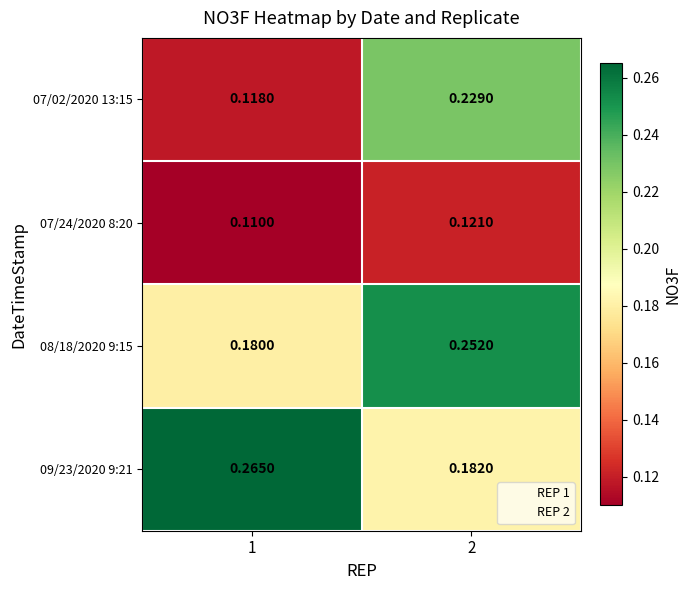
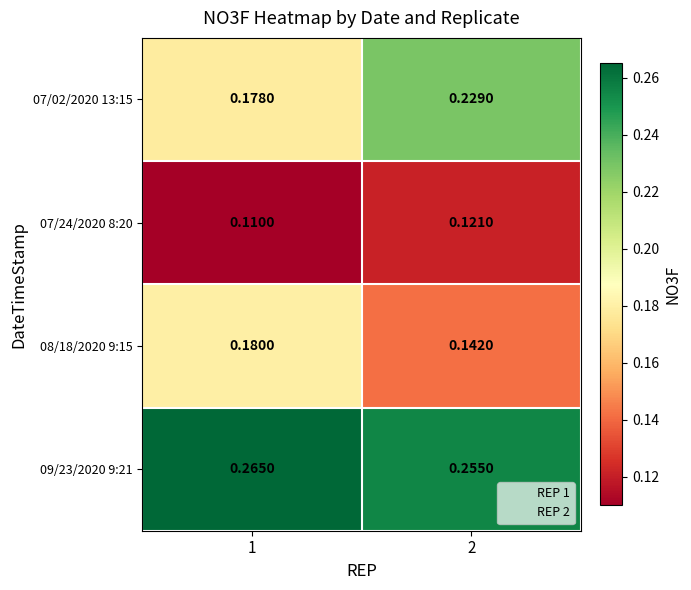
  {
    "07/02/2020 13:15": {
-     "1": 0.1180,
+     "1": 0.1780,
      "2": 0.2290
    },
    "07/24/2020 8:20": {
      "1": 0.1100,
      "2": 0.1210
    },
    "08/18/2020 9:15": {
      "1": 0.1800,
-     "2": 0.2520
+     "2": 0.1420
    },
    "09/23/2020 9:21": {
      "1": 0.2650,
-     "2": 0.1820
+     "2": 0.2550
    }
  }
